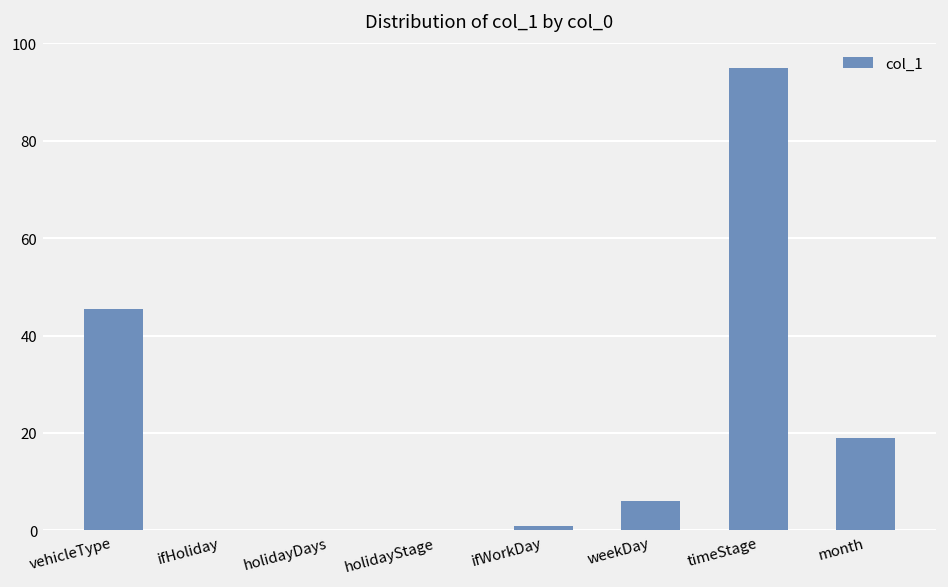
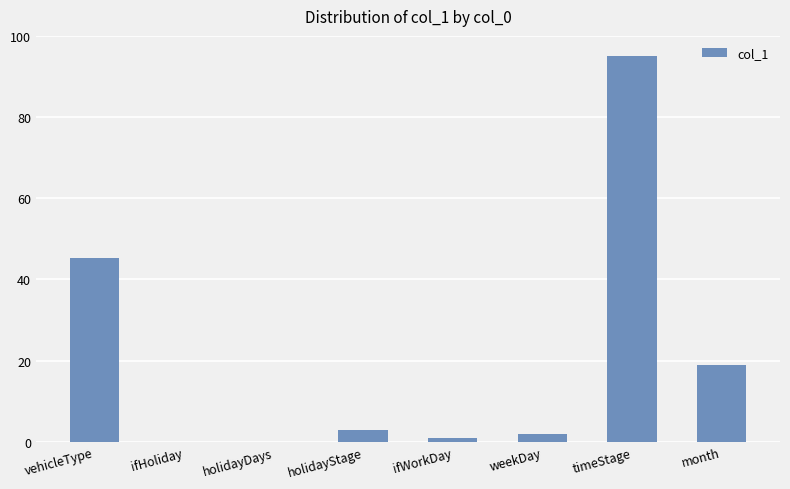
  {
    "vehicleType": 45,
    "ifHoliday": 0,
    "holidayDays": 0,
-   "holidayStage": 0,
+   "holidayStage": 3,
    "ifWorkDay": 1,
-   "weekDay": 6,
+   "weekDay": 2,
    "timeStage": 95,
    "month": 19
  }
